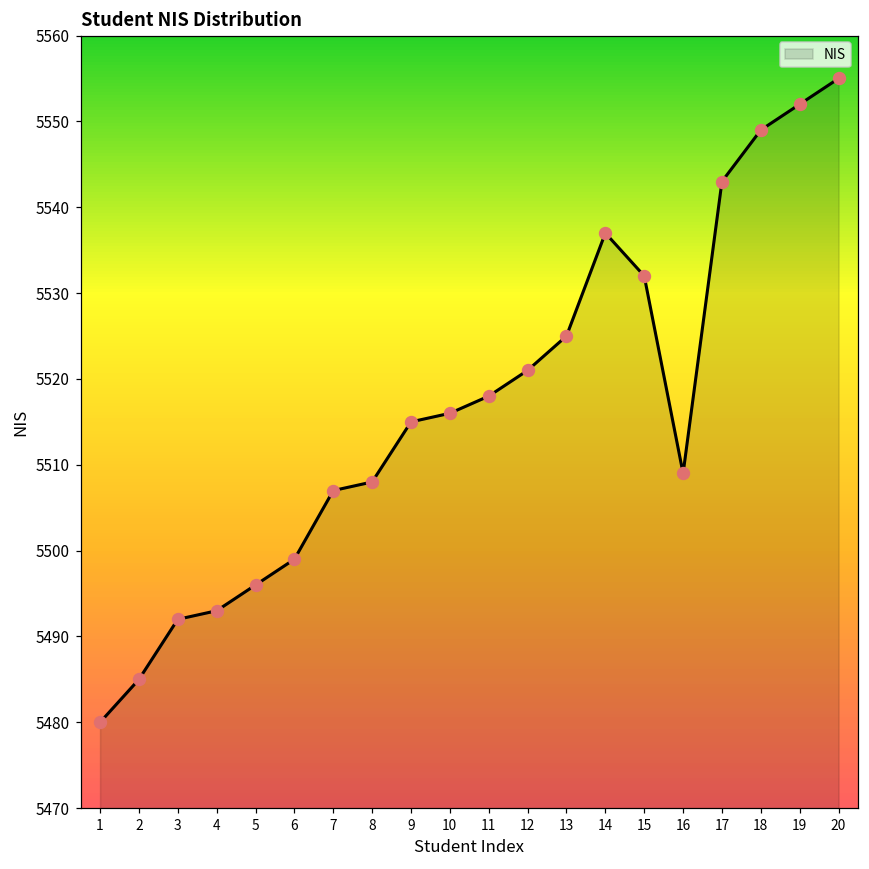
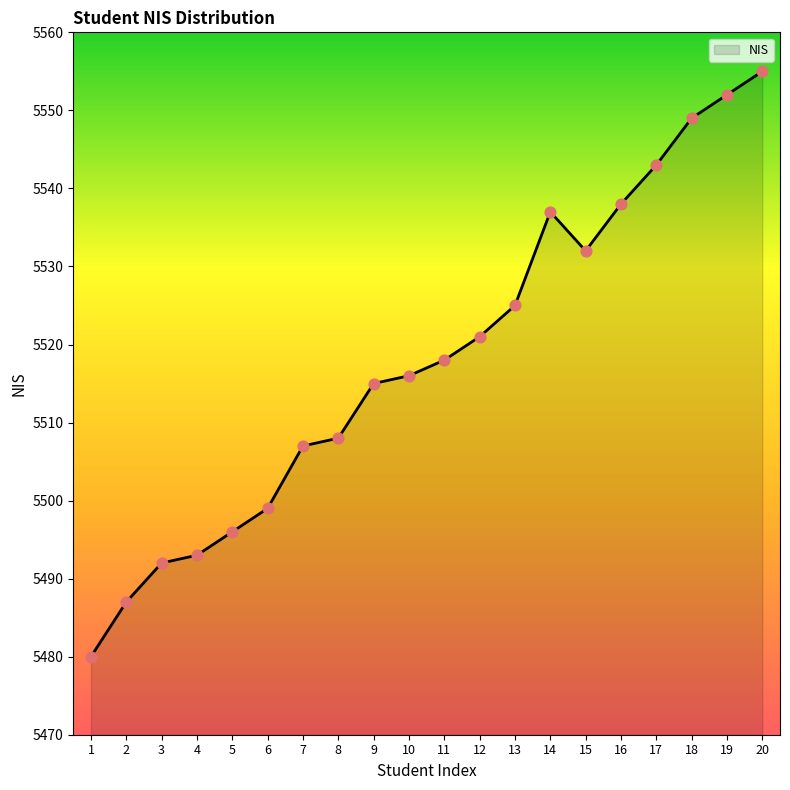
  {
    "1": 5480,
-   "2": 5485,
+   "2": 5487,
    "3": 5492,
    "4": 5493,
    "5": 5496,
    "6": 5499,
    "7": 5507,
    "8": 5508,
    "9": 5515,
    "10": 5516,
    "11": 5518,
    "12": 5521,
    "13": 5525,
    "14": 5537,
    "15": 5532,
-   "16": 5509,
+   "16": 5538,
    "17": 5543,
    "18": 5549,
    "19": 5552,
    "20": 5555
  }
